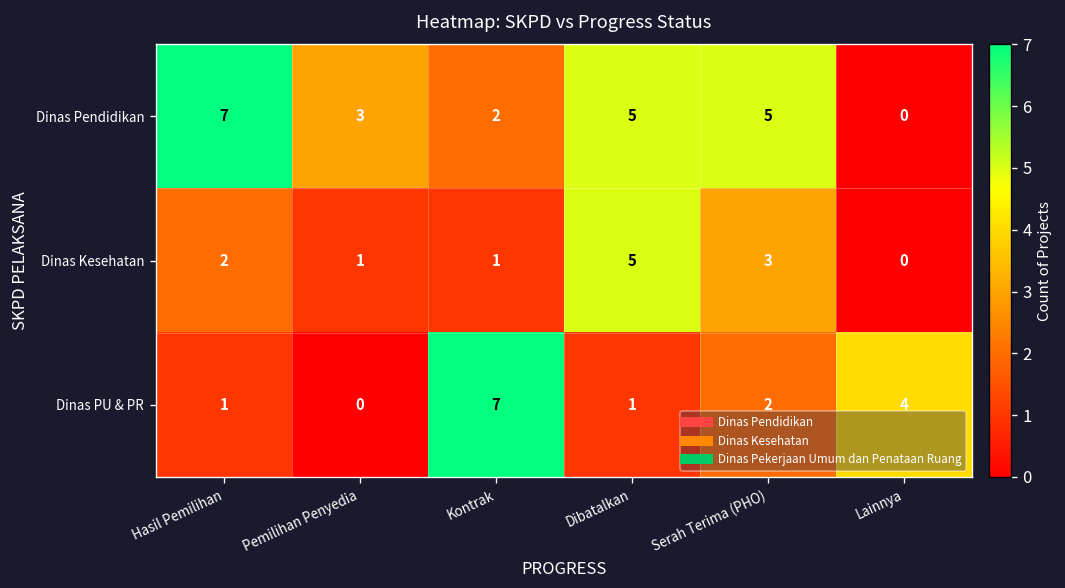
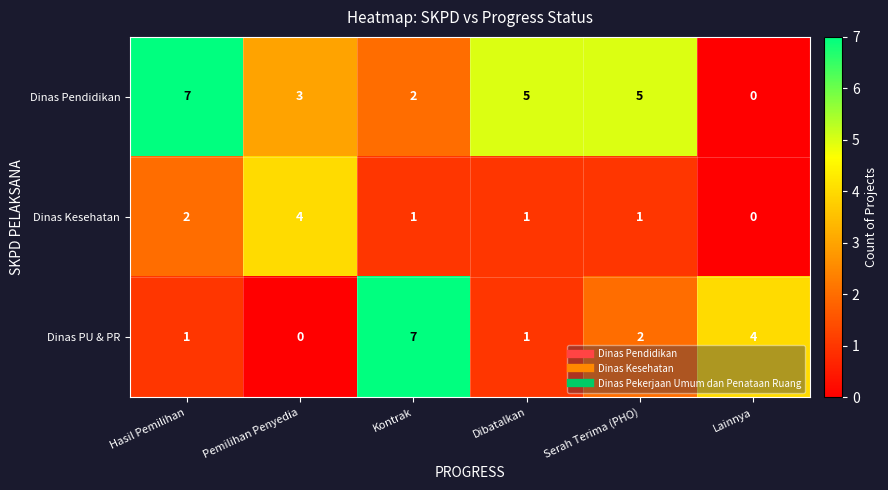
  {
    "Dinas Pendidikan": {
      "Hasil Pemilihan": 7,
      "Pemilihan Penyedia": 3,
      "Kontrak": 2,
      "Dibatalkan": 5,
      "Serah Terima (PHO)": 5,
      "Lainnya": 0
    },
    "Dinas Kesehatan": {
      "Hasil Pemilihan": 2,
-     "Pemilihan Penyedia": 1,
+     "Pemilihan Penyedia": 4,
      "Kontrak": 1,
-     "Dibatalkan": 5,
-     "Serah Terima (PHO)": 3,
+     "Dibatalkan": 1,
+     "Serah Terima (PHO)": 1,
      "Lainnya": 0
    },
    "Dinas PU & PR": {
      "Hasil Pemilihan": 1,
      "Pemilihan Penyedia": 0,
      "Kontrak": 7,
      "Dibatalkan": 1,
      "Serah Terima (PHO)": 2,
      "Lainnya": 4
    }
  }
